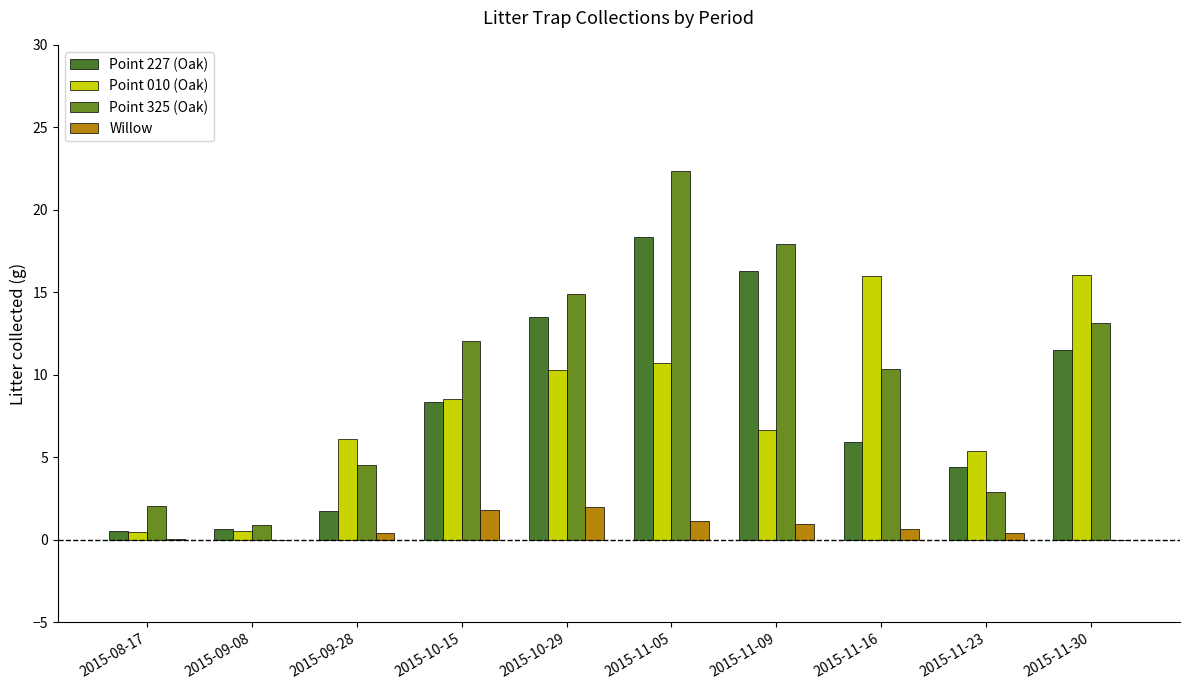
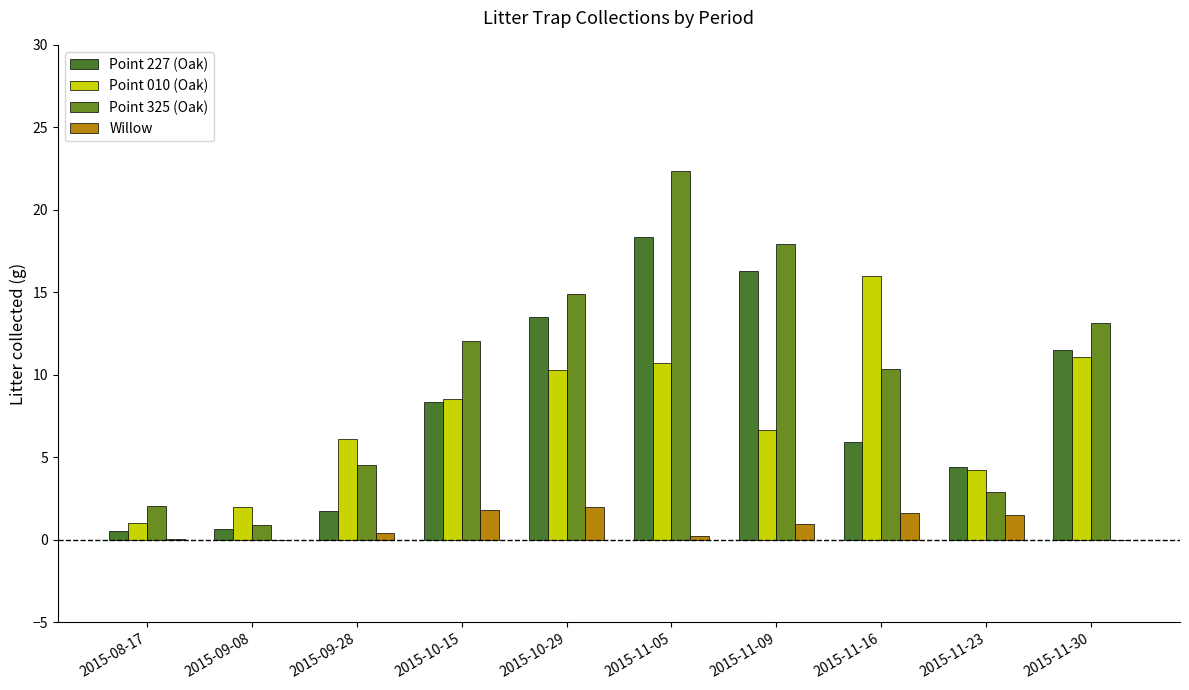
  {
    "Point 010 (Oak)": {
-     "2015-08-17": 0.5,
-     "2015-09-08": 0.5,
+     "2015-08-17": 1.1,
+     "2015-09-08": 2.0,
      "2015-09-28": 6.1,
      "2015-10-15": 8.6,
      "2015-10-29": 10.3,
      "2015-11-05": 10.7,
      "2015-11-09": 6.7,
      "2015-11-16": 16.0,
-     "2015-11-23": 5.4,
-     "2015-11-30": 16.1
+     "2015-11-23": 4.3,
+     "2015-11-30": 11.1
    },
    "Willow": {
      "2015-09-08": 0.0,
      "2015-09-28": 0.4,
      "2015-10-15": 1.8,
      "2015-10-29": 2.0,
-     "2015-11-05": 1.1,
+     "2015-11-05": 0.2,
      "2015-11-09": 1.0,
-     "2015-11-16": 0.7,
-     "2015-11-23": 0.4,
+     "2015-11-16": 1.6,
+     "2015-11-23": 1.5,
      "2015-11-30": 0.0
    }
  }
